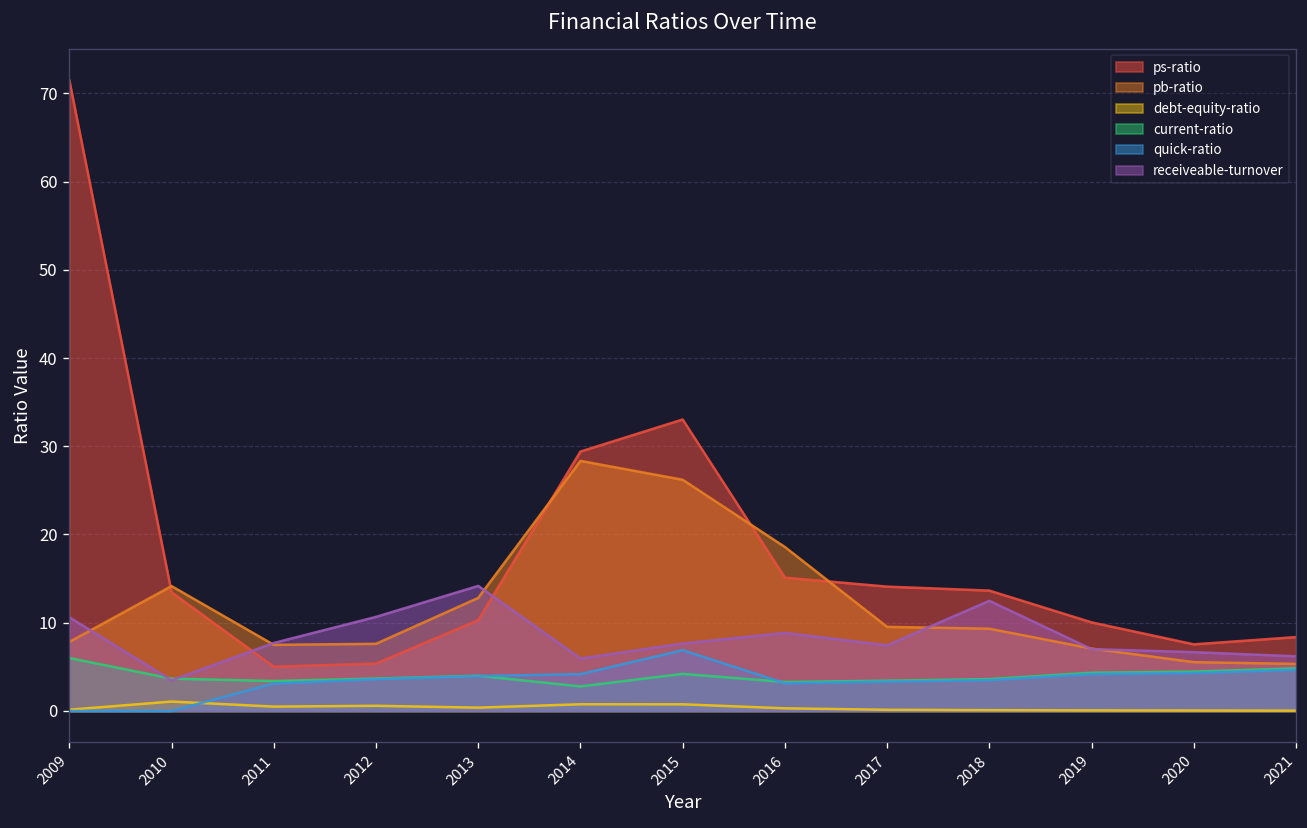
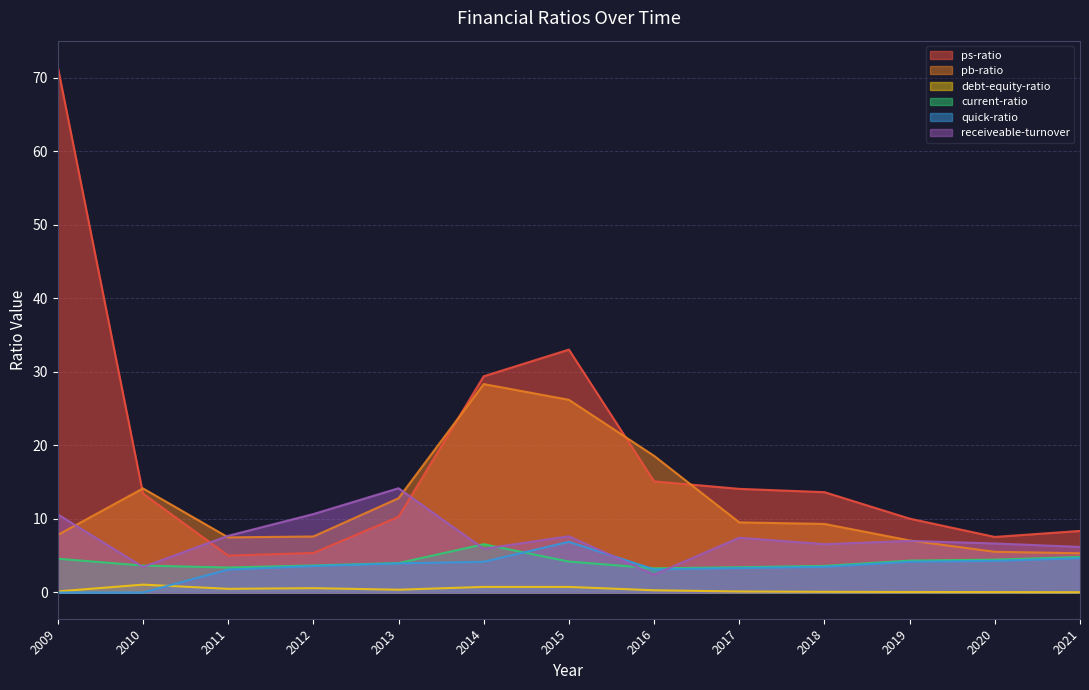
  {
    "current-ratio": {
-     "2009": 6,
-     "2014": 3,
+     "2009": 5,
+     "2014": 7,
      "2015": 4
    },
    "quick-ratio": {
      "2010": 0,
      "2014": 4,
      "2015": 7
    },
    "receiveable-turnover": {
      "2009": 11,
      "2012": 11,
      "2013": 14,
      "2014": 6,
      "2015": 8,
-     "2016": 9,
+     "2016": 2,
      "2017": 7,
-     "2018": 12,
+     "2018": 7,
      "2020": 7,
      "2021": 6
    }
  }
